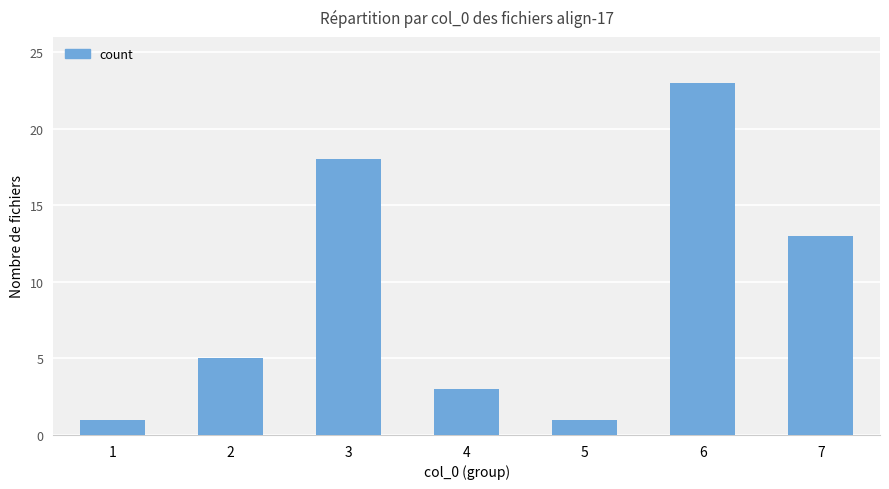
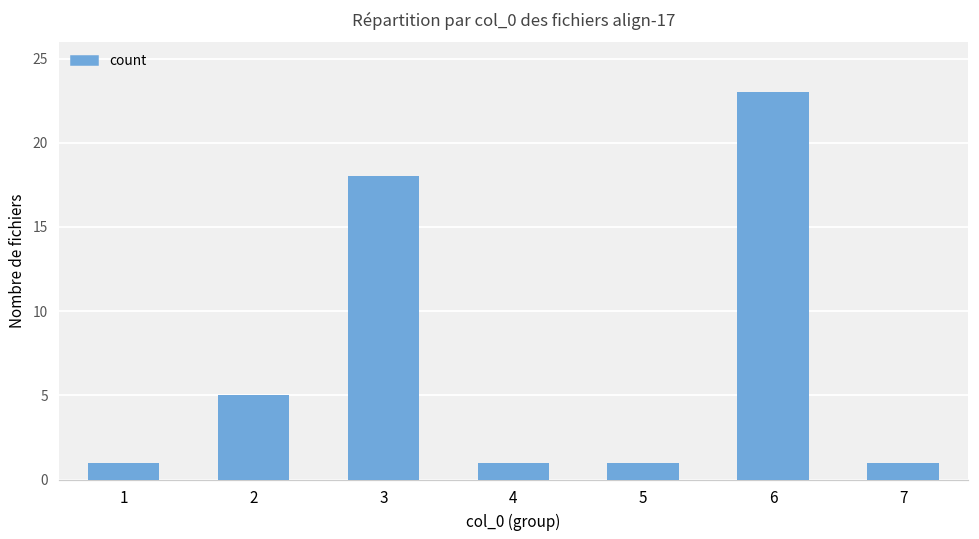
  {
    "1": 1,
    "2": 5,
    "3": 18,
-   "4": 3,
+   "4": 1,
    "5": 1,
    "6": 23,
-   "7": 13
+   "7": 1
  }
